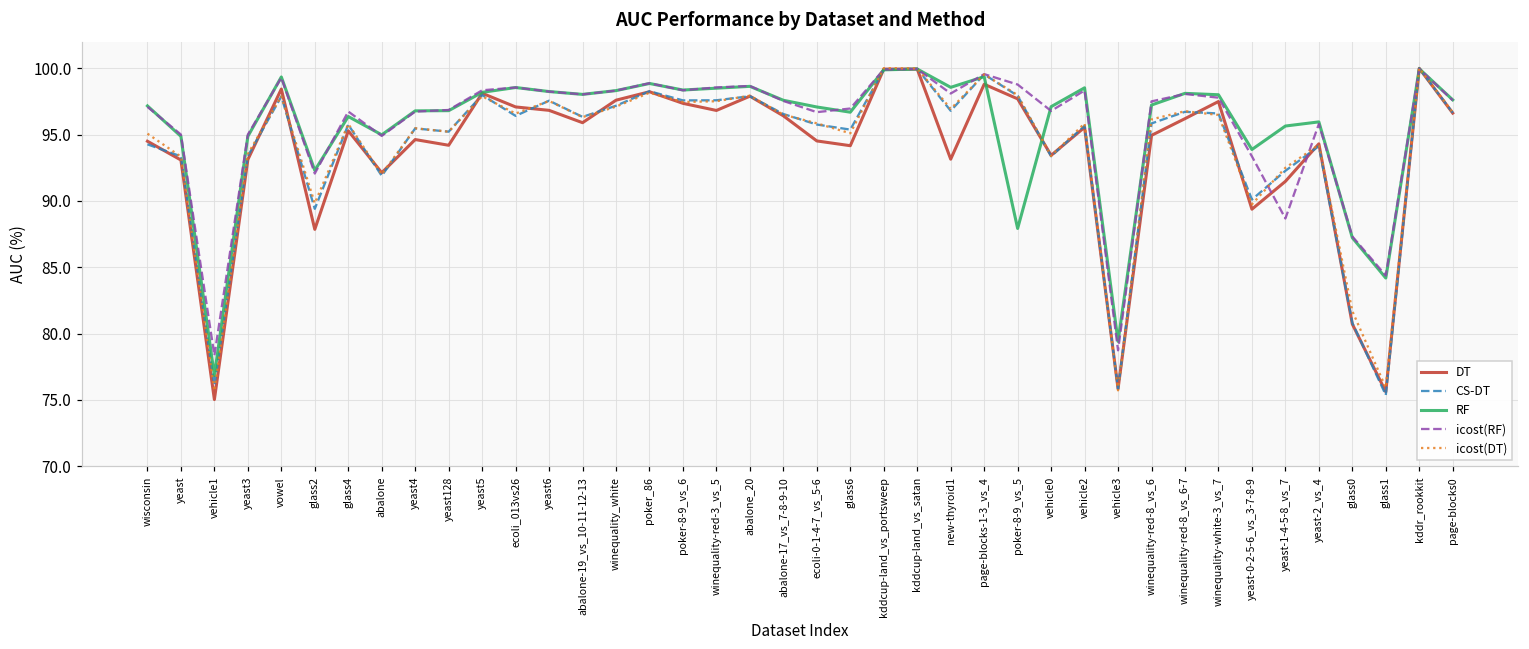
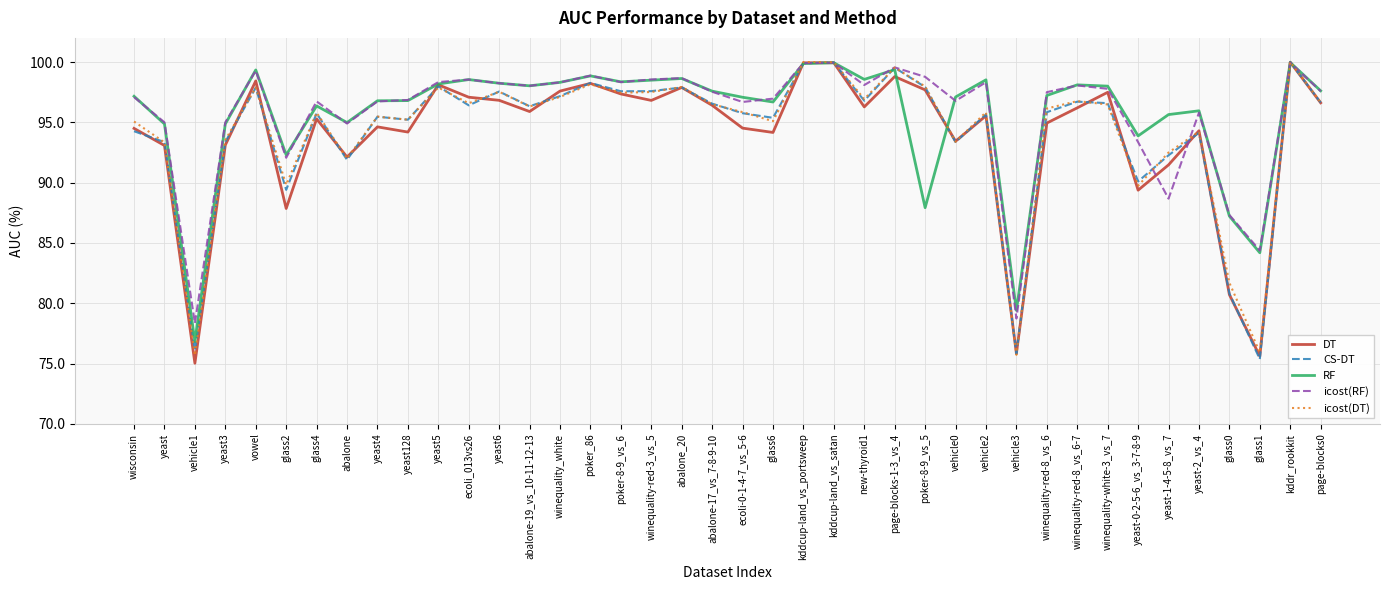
  {
    "DT": {
      "wisconsin": 94.5,
      "yeast": 93.1,
      "vehicle1": 75.0,
      "yeast3": 93.1,
      "vowel": 98.4,
      "glass2": 87.9,
      "glass4": 95.3,
      "yeast4": 94.6,
      "yeast128": 94.2,
      "ecoli_013vs26": 97.1,
      "yeast6": 96.8,
      "abalone-19_vs_10-11-12-13": 95.9,
      "winequality_white": 97.6,
      "winequality-red-3_vs_5": 96.8,
      "ecoli-0-1-4-7_vs_5-6": 94.5,
      "glass6": 94.2,
-     "new-thyroid1": 93.1,
+     "new-thyroid1": 96.3,
      "page-blocks-1-3_vs_4": 98.8,
      "poker-8-9_vs_5": 97.7,
      "winequality-red-8_vs_6": 94.9,
      "winequality-red-8_vs_6-7": 96.2,
      "winequality-white-3_vs_7": 97.5,
      "yeast-0-2-5-6_vs_3-7-8-9": 89.4,
      "yeast-1-4-5-8_vs_7": 91.5,
      "glass1": 75.6
    },
    "CS-DT": {
      "wisconsin": 94.3,
      "vehicle1": 76.1,
      "glass2": 89.4,
      "glass6": 95.4,
      "winequality-red-8_vs_6": 95.8,
      "yeast-0-2-5-6_vs_3-7-8-9": 90.1,
      "yeast-1-4-5-8_vs_7": 92.3,
      "glass1": 75.4
    },
    "RF": {
      "vehicle1": 76.8,
      "glass2": 92.3,
      "glass4": 96.4,
      "ecoli-0-1-4-7_vs_5-6": 97.1,
      "glass6": 96.7,
      "new-thyroid1": 98.6,
      "poker-8-9_vs_5": 87.9,
      "vehicle0": 97.1,
      "vehicle3": 79.4,
      "winequality-red-8_vs_6": 97.2,
      "winequality-white-3_vs_7": 98.0,
      "yeast-0-2-5-6_vs_3-7-8-9": 93.9,
      "yeast-1-4-5-8_vs_7": 95.6
    },
    "icost(RF)": {
      "vehicle1": 78.3,
      "glass2": 92.1,
      "glass4": 96.7,
      "ecoli-0-1-4-7_vs_5-6": 96.7,
      "glass6": 97.0,
      "new-thyroid1": 98.1,
      "poker-8-9_vs_5": 98.8,
      "vehicle0": 96.8,
      "vehicle3": 78.7,
      "winequality-red-8_vs_6": 97.5,
      "winequality-white-3_vs_7": 97.8,
      "yeast-0-2-5-6_vs_3-7-8-9": 93.4,
      "yeast-1-4-5-8_vs_7": 88.7
    },
    "icost(DT)": {
      "wisconsin": 95.1,
      "vehicle1": 75.7,
      "glass2": 89.8,
      "glass6": 95.1,
      "winequality-red-8_vs_6": 96.1,
      "yeast-0-2-5-6_vs_3-7-8-9": 89.7,
      "yeast-1-4-5-8_vs_7": 92.5,
      "glass0": 81.7,
      "glass1": 75.9
    }
  }
